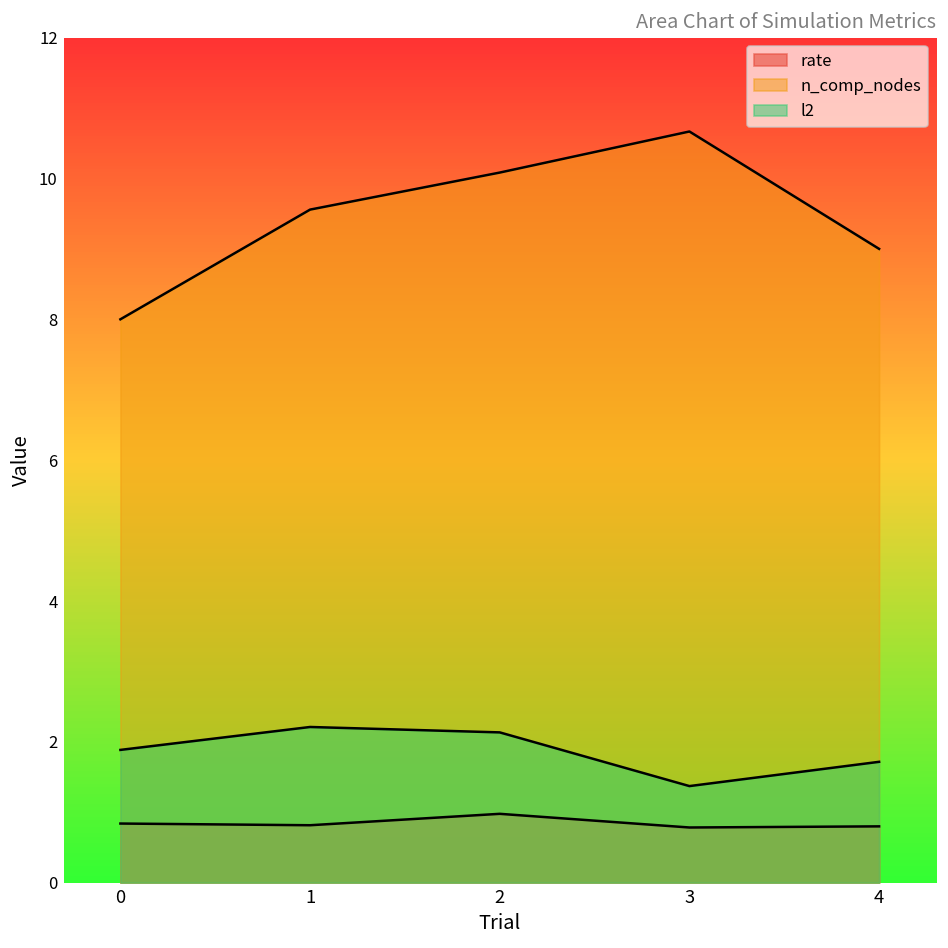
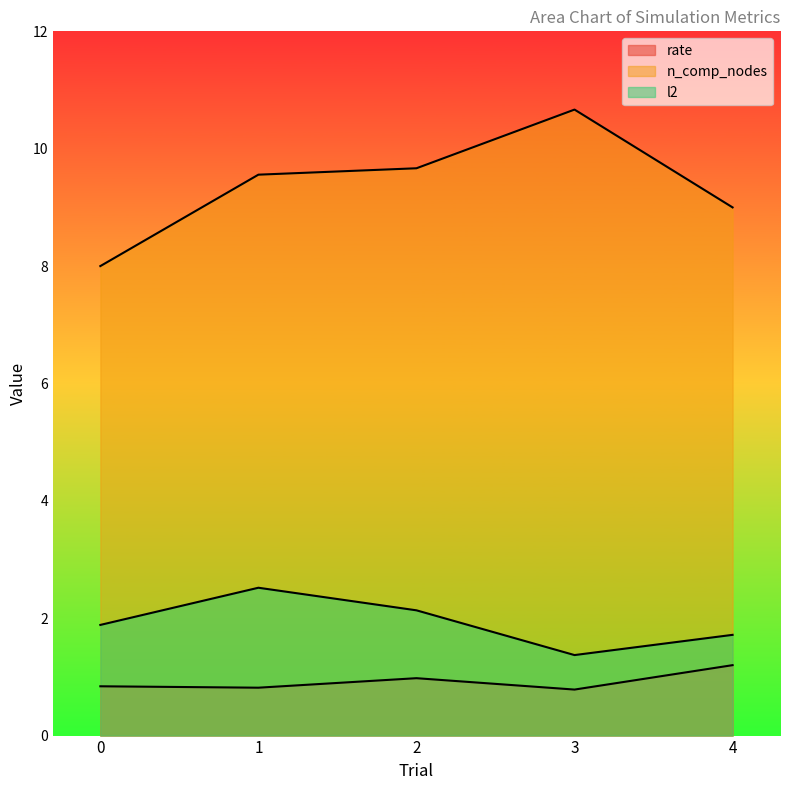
  {
    "rate": {
      "0": 0.8,
      "1": 0.8,
      "2": 1.0,
      "3": 0.8,
-     "4": 0.8
+     "4": 1.2
    },
    "n_comp_nodes": {
      "0": 8.0,
      "1": 9.6,
-     "2": 10.1,
+     "2": 9.7,
      "3": 10.7,
      "4": 9.0
    },
    "l2": {
      "0": 1.9,
-     "1": 2.2,
+     "1": 2.5,
      "2": 2.1,
      "3": 1.4,
      "4": 1.7
    }
  }
